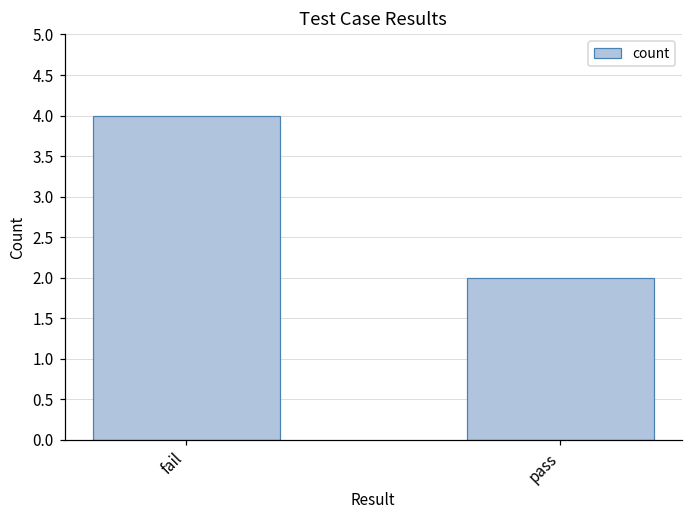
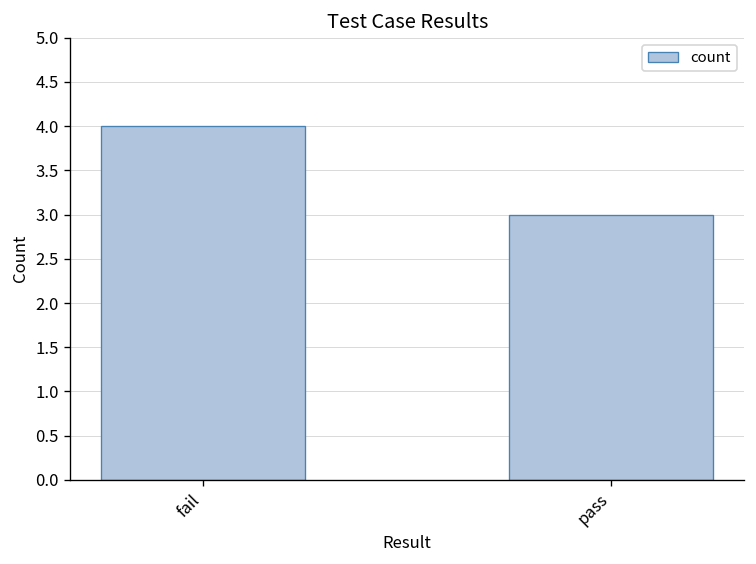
  {
    "fail": 4,
-   "pass": 2
+   "pass": 3
  }
